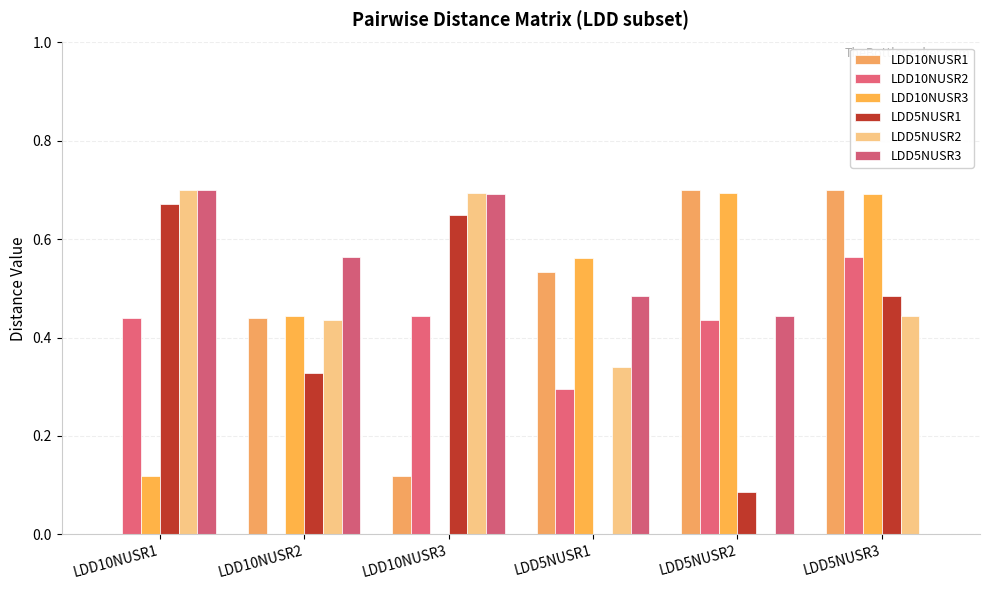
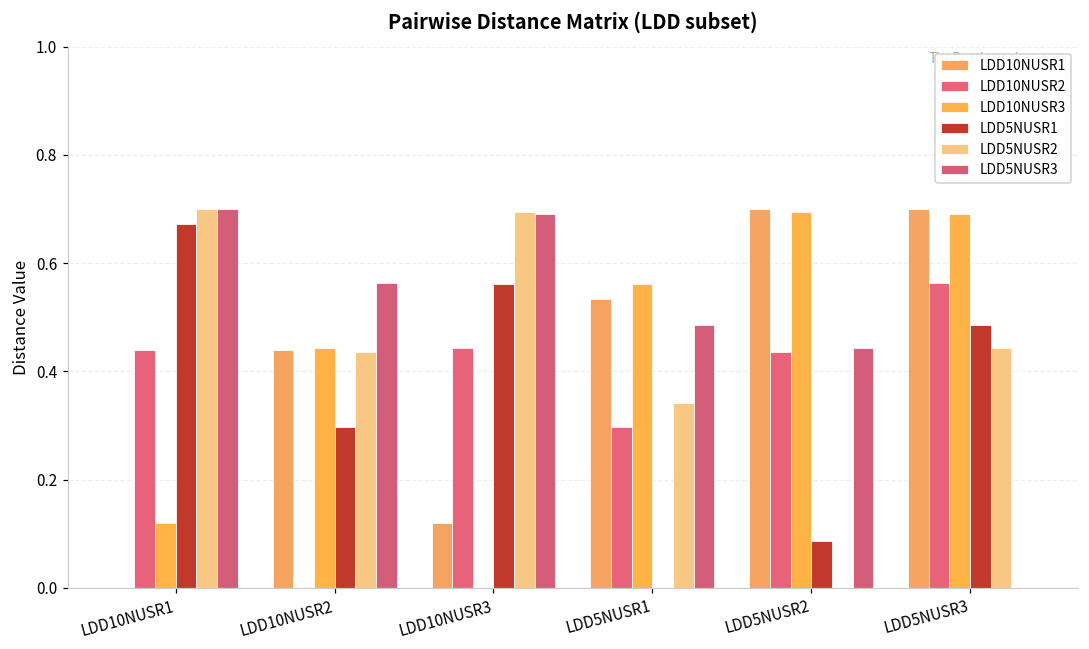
  {
    "LDD5NUSR1": {
      "LDD10NUSR1": 0.67,
-     "LDD10NUSR2": 0.33,
-     "LDD10NUSR3": 0.65,
+     "LDD10NUSR2": 0.30,
+     "LDD10NUSR3": 0.56,
      "LDD5NUSR1": 0.00,
      "LDD5NUSR2": 0.09,
      "LDD5NUSR3": 0.48
    }
  }
